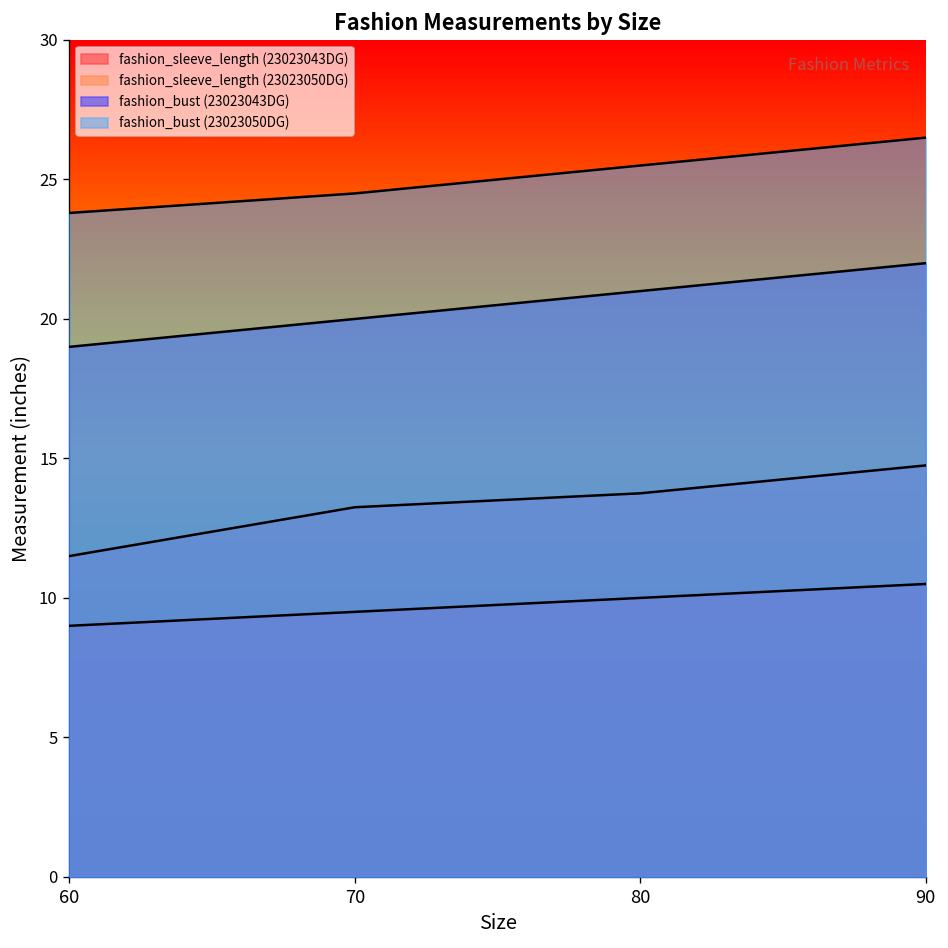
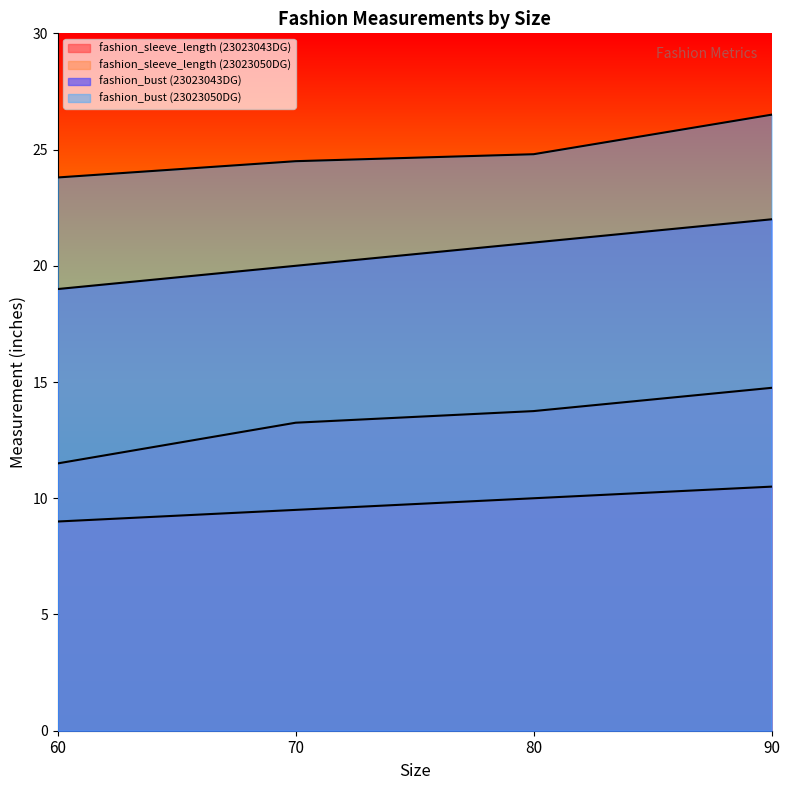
  {
    "fashion_bust (23023043DG)": {
      "60": 19.0,
      "70": 20.0,
      "80": 21.0,
      "90": 22.0
    },
    "fashion_bust (23023050DG)": {
      "60": 23.8,
      "70": 24.5,
-     "80": 25.5,
+     "80": 24.8,
      "90": 26.5
    }
  }
